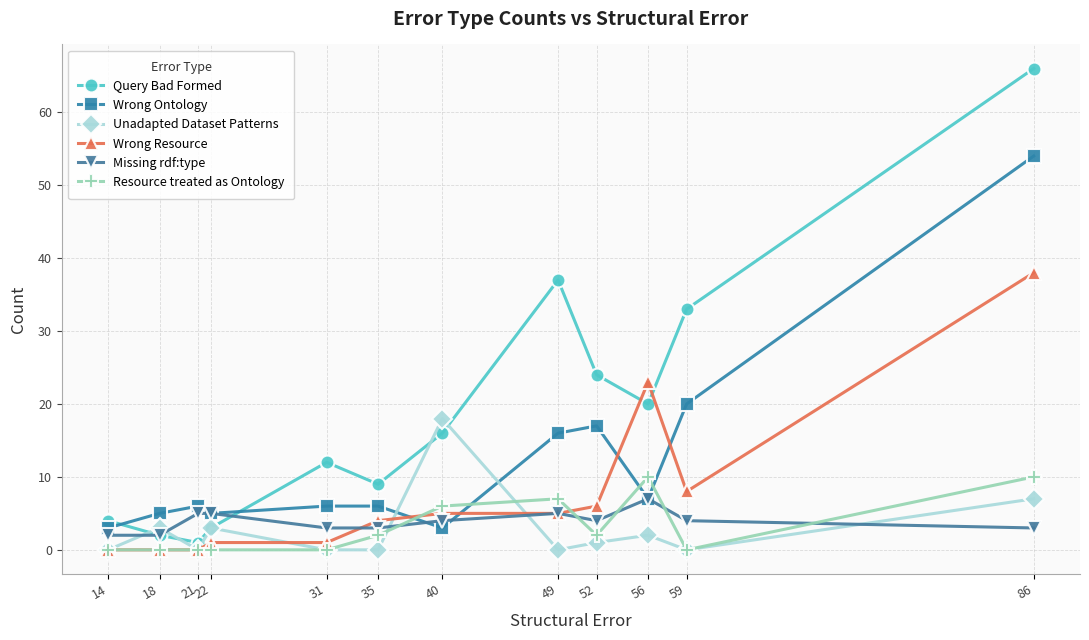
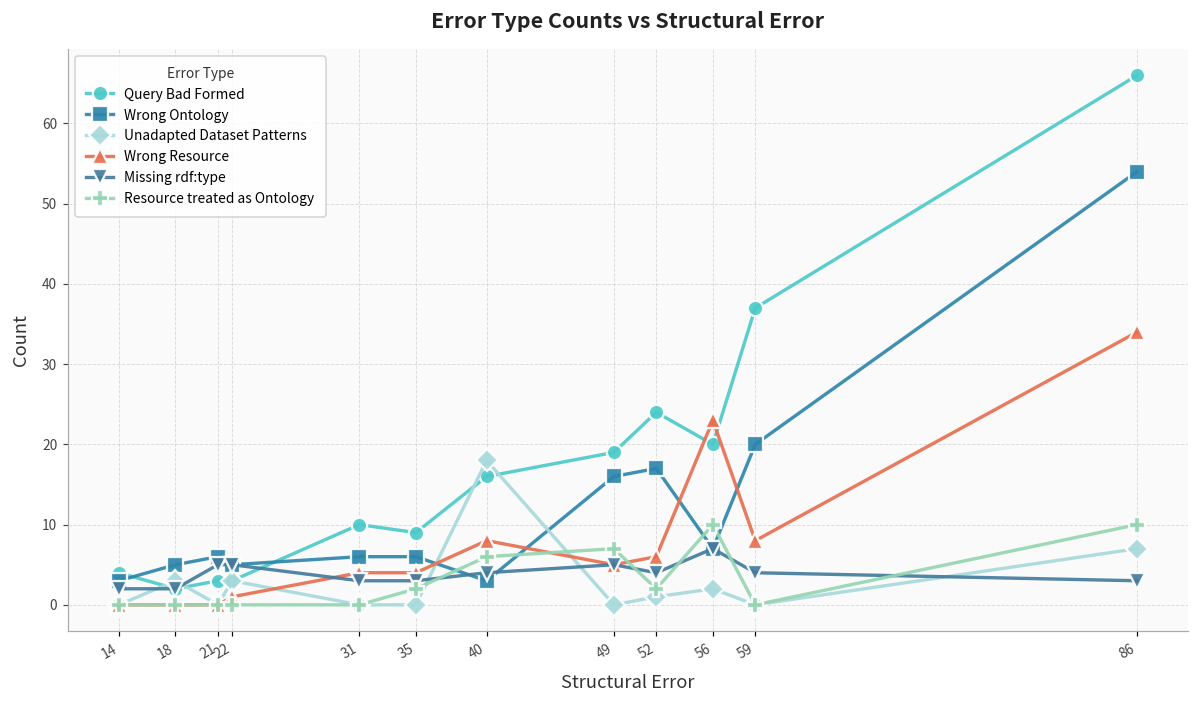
  {
    "Query Bad Formed": {
      "14": 4,
-     "21": 1,
-     "31": 12,
+     "21": 3,
+     "31": 10,
      "35": 9,
      "40": 16,
-     "49": 37,
+     "49": 19,
      "52": 24,
      "56": 20,
-     "59": 33,
+     "59": 37,
      "86": 66
    },
    "Wrong Resource": {
      "22": 1,
-     "31": 1,
+     "31": 4,
      "35": 4,
-     "40": 5,
+     "40": 8,
      "52": 6,
      "56": 23,
      "59": 8,
-     "86": 38
+     "86": 34
    }
  }
